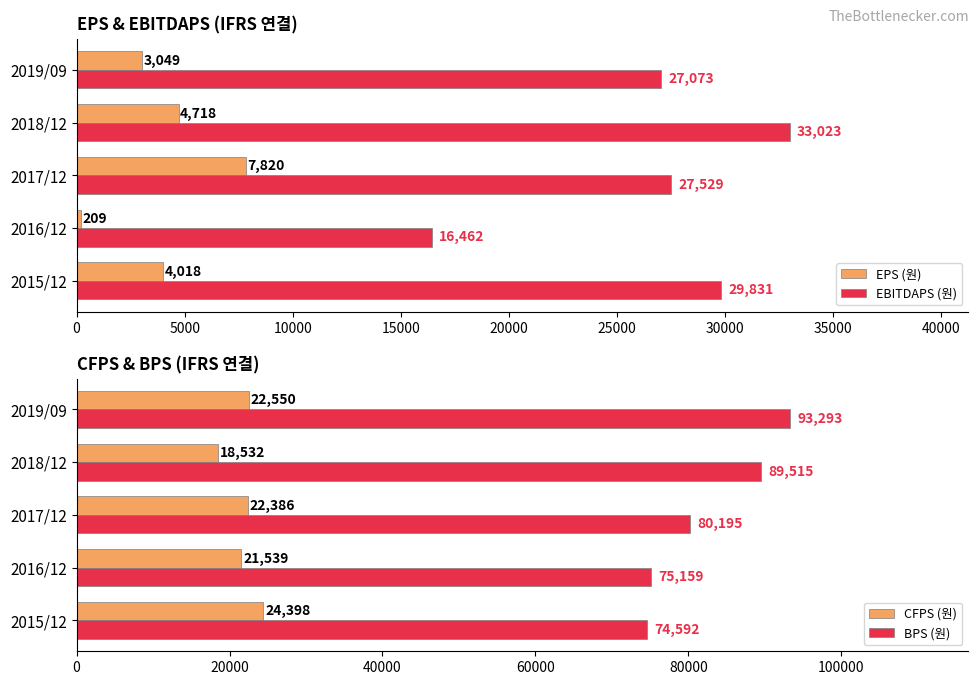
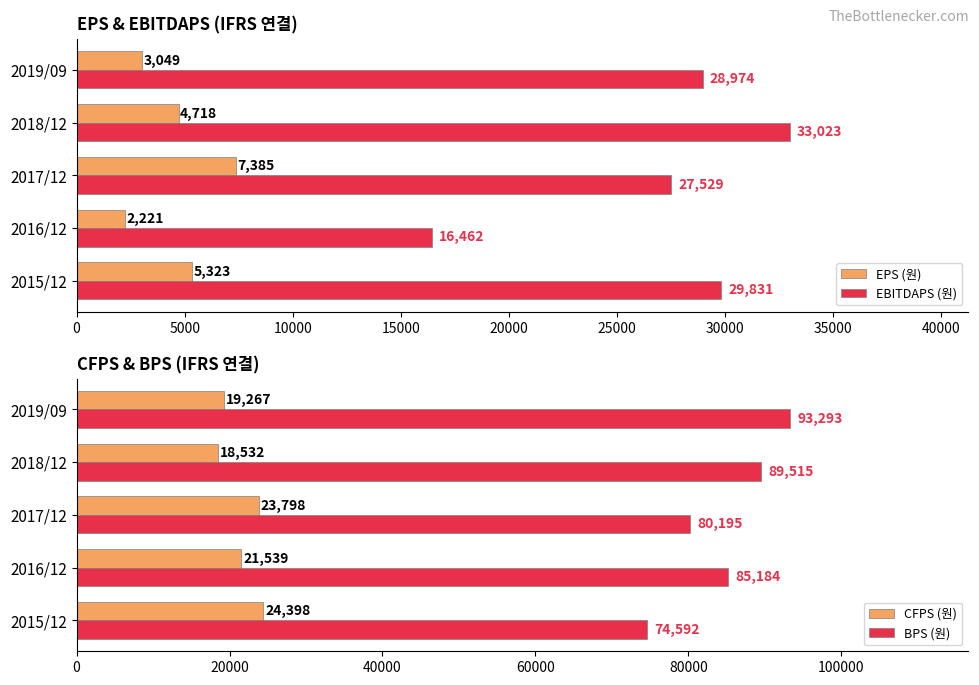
  {
    "EPS & EBITDAPS (IFRS 연결)": {
      "EPS (원)": {
        "2019/09": "3,049",
        "2018/12": "4,718",
-       "2017/12": "7,820",
-       "2016/12": "209",
-       "2015/12": "4,018"
+       "2017/12": "7,385",
+       "2016/12": "2,221",
+       "2015/12": "5,323"
      },
      "EBITDAPS (원)": {
-       "2019/09": "27,073",
+       "2019/09": "28,974",
        "2018/12": "33,023",
        "2017/12": "27,529",
        "2016/12": "16,462",
        "2015/12": "29,831"
      }
    },
    "CFPS & BPS (IFRS 연결)": {
      "CFPS (원)": {
-       "2019/09": "22,550",
+       "2019/09": "19,267",
        "2018/12": "18,532",
-       "2017/12": "22,386",
+       "2017/12": "23,798",
        "2016/12": "21,539",
        "2015/12": "24,398"
      },
      "BPS (원)": {
        "2019/09": "93,293",
        "2018/12": "89,515",
        "2017/12": "80,195",
-       "2016/12": "75,159",
+       "2016/12": "85,184",
        "2015/12": "74,592"
      }
    }
  }
